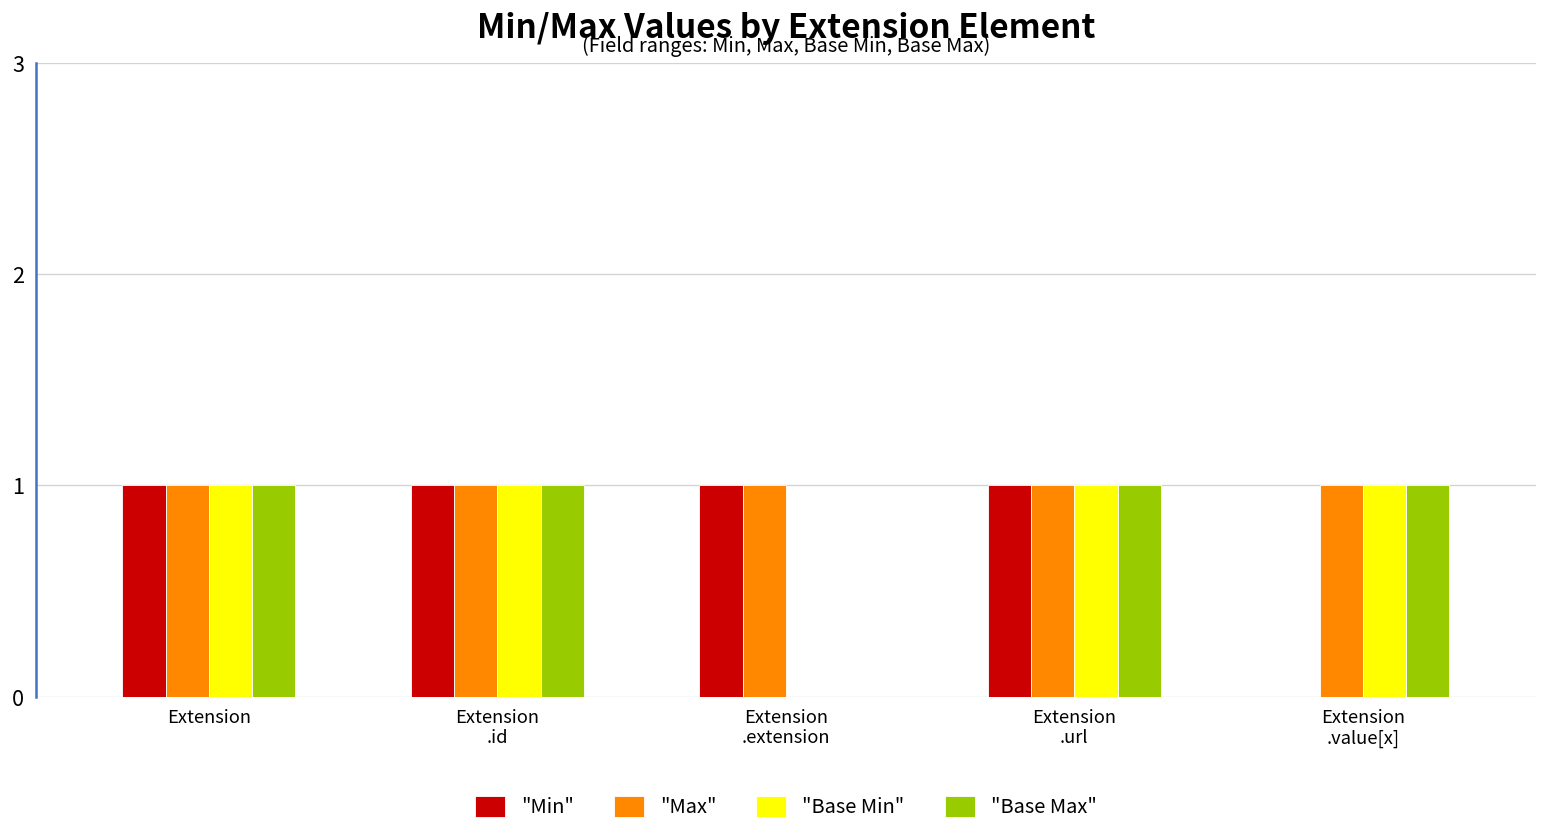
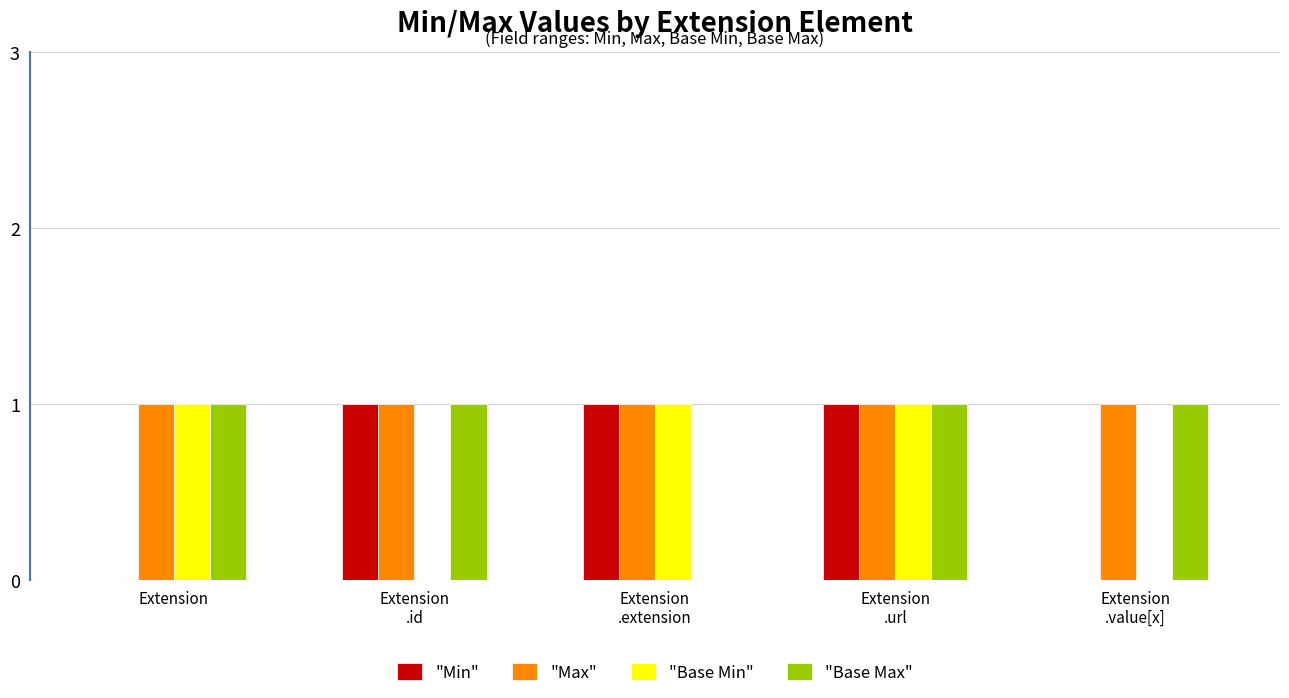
  {
    "\"Min\"": {
-     "Extension": 1,
+     "Extension": 0,
      "Extension .id": 1,
      "Extension .extension": 1,
      "Extension .url": 1,
      "Extension .value[x]": 0
    },
    "\"Max\"": {
      "Extension": 1,
      "Extension .id": 1,
      "Extension .extension": 1,
      "Extension .url": 1,
      "Extension .value[x]": 1
    },
    "\"Base Min\"": {
      "Extension": 1,
-     "Extension .id": 1,
-     "Extension .extension": 0,
+     "Extension .id": 0,
+     "Extension .extension": 1,
      "Extension .url": 1,
-     "Extension .value[x]": 1
+     "Extension .value[x]": 0
    },
    "\"Base Max\"": {
      "Extension": 1,
      "Extension .id": 1,
      "Extension .extension": 0,
      "Extension .url": 1,
      "Extension .value[x]": 1
    }
  }
